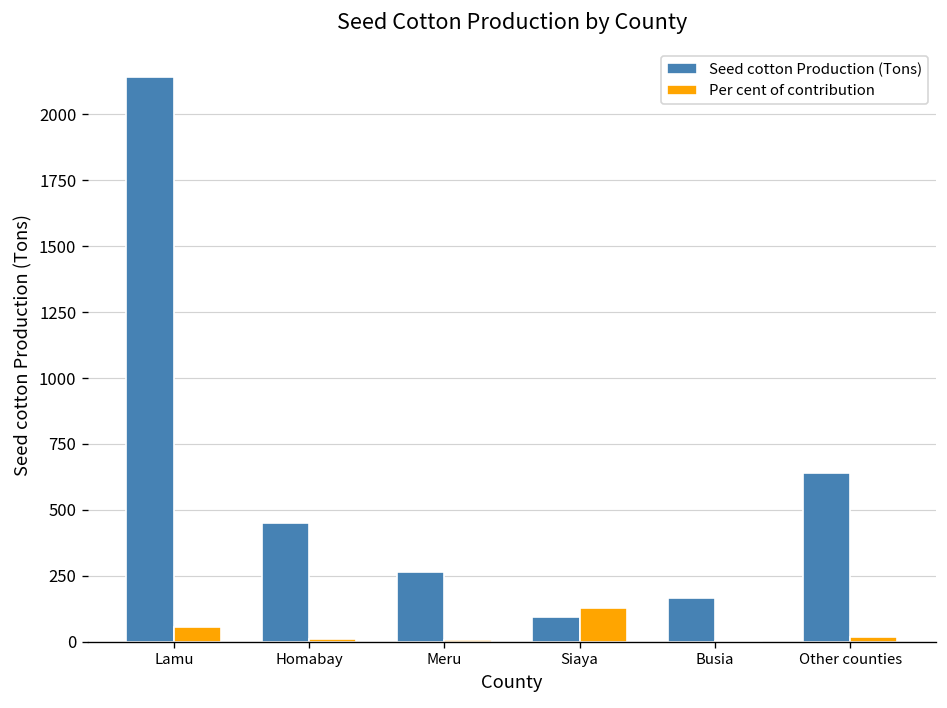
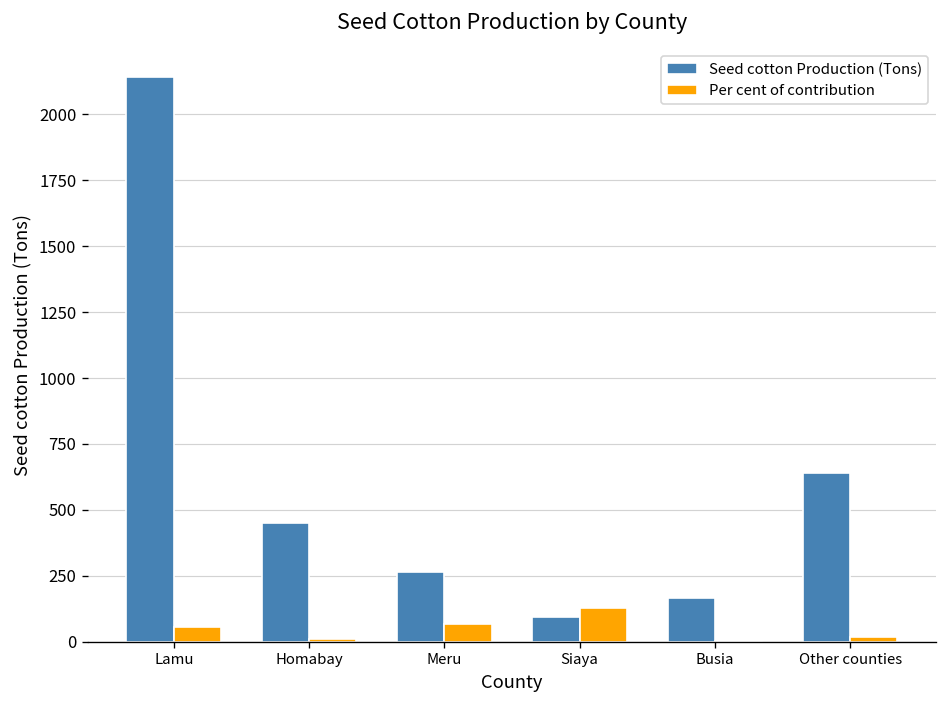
  {
    "Seed cotton Production (Tons)": {
      "Lamu": 2140,
      "Homabay": 450,
      "Meru": 260,
      "Siaya": 100,
      "Busia": 170,
      "Other counties": 640
    },
    "Per cent of contribution": {
      "Lamu": 60,
      "Homabay": 10,
-     "Meru": 10,
+     "Meru": 70,
      "Siaya": 130,
      "Other counties": 20
    }
  }
